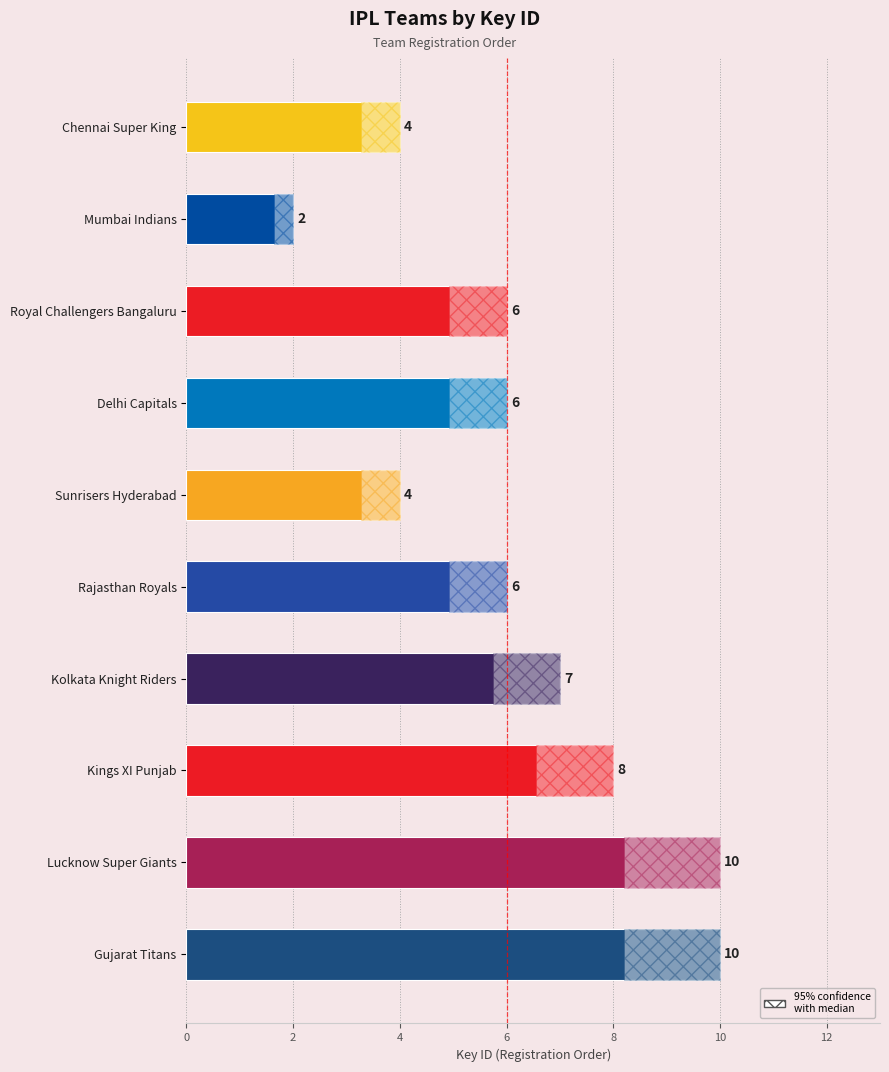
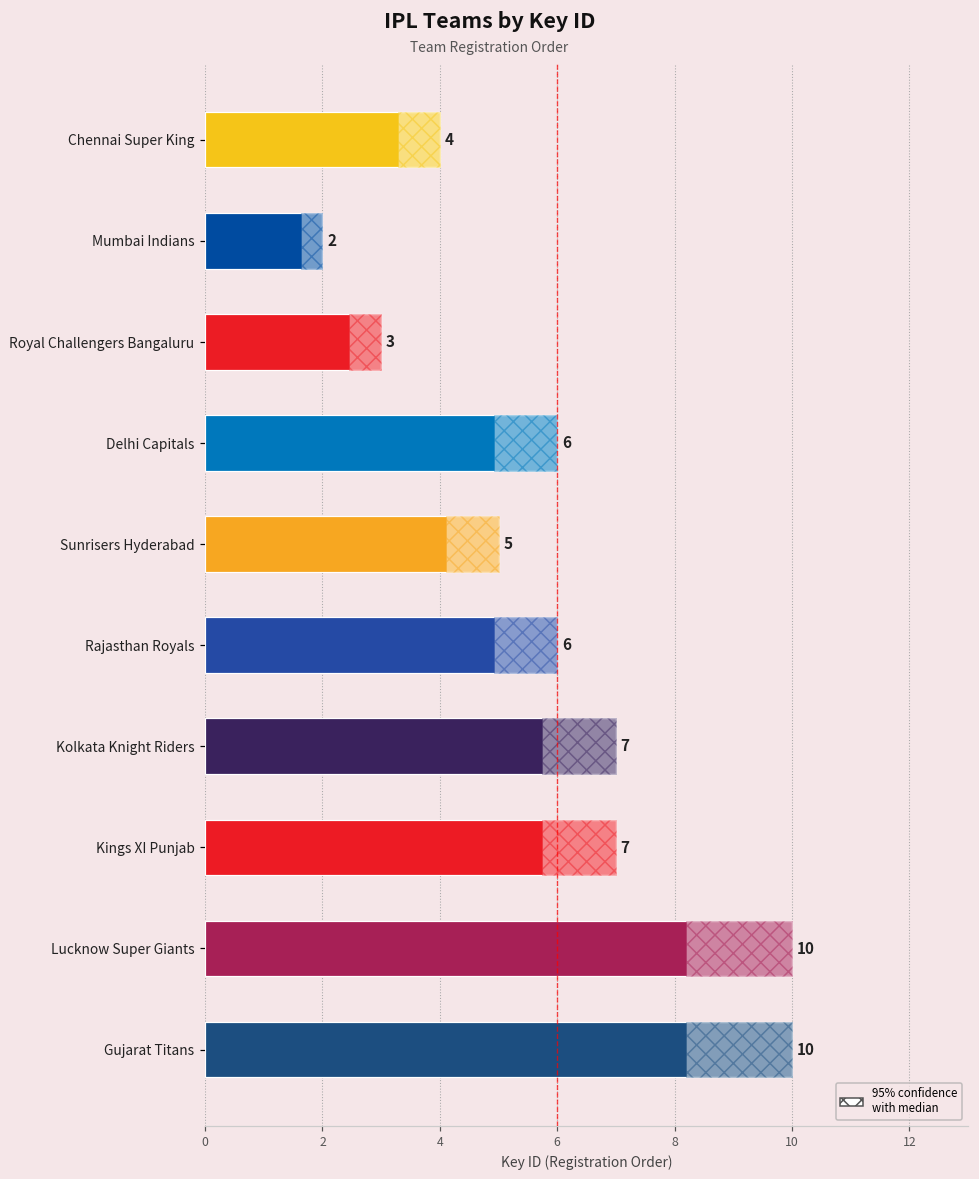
  {
    "Chennai Super King": 4,
    "Mumbai Indians": 2,
-   "Royal Challengers Bangaluru": 6,
+   "Royal Challengers Bangaluru": 3,
    "Delhi Capitals": 6,
-   "Sunrisers Hyderabad": 4,
+   "Sunrisers Hyderabad": 5,
    "Rajasthan Royals": 6,
    "Kolkata Knight Riders": 7,
-   "Kings XI Punjab": 8,
+   "Kings XI Punjab": 7,
    "Lucknow Super Giants": 10,
    "Gujarat Titans": 10
  }
